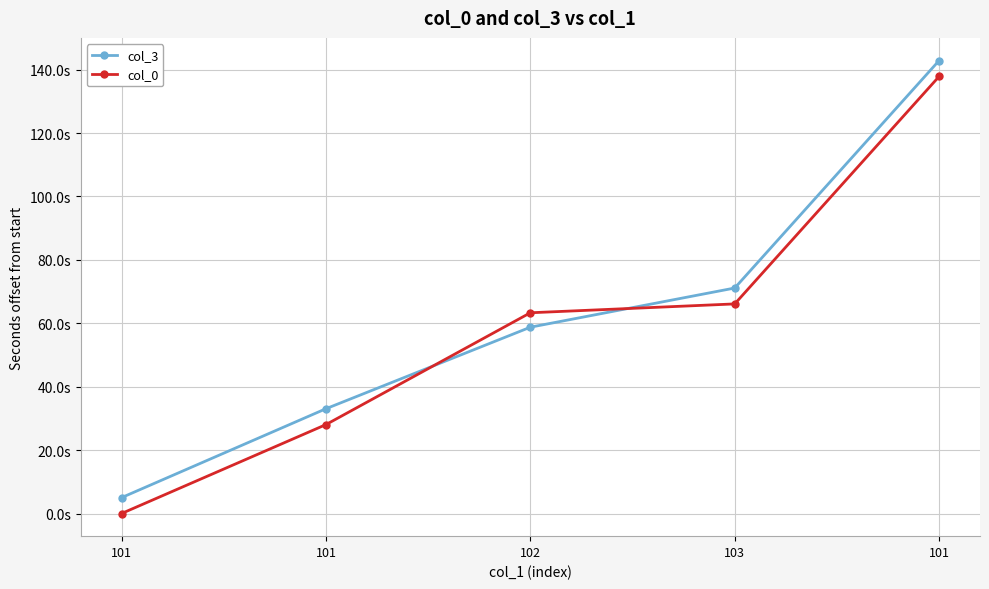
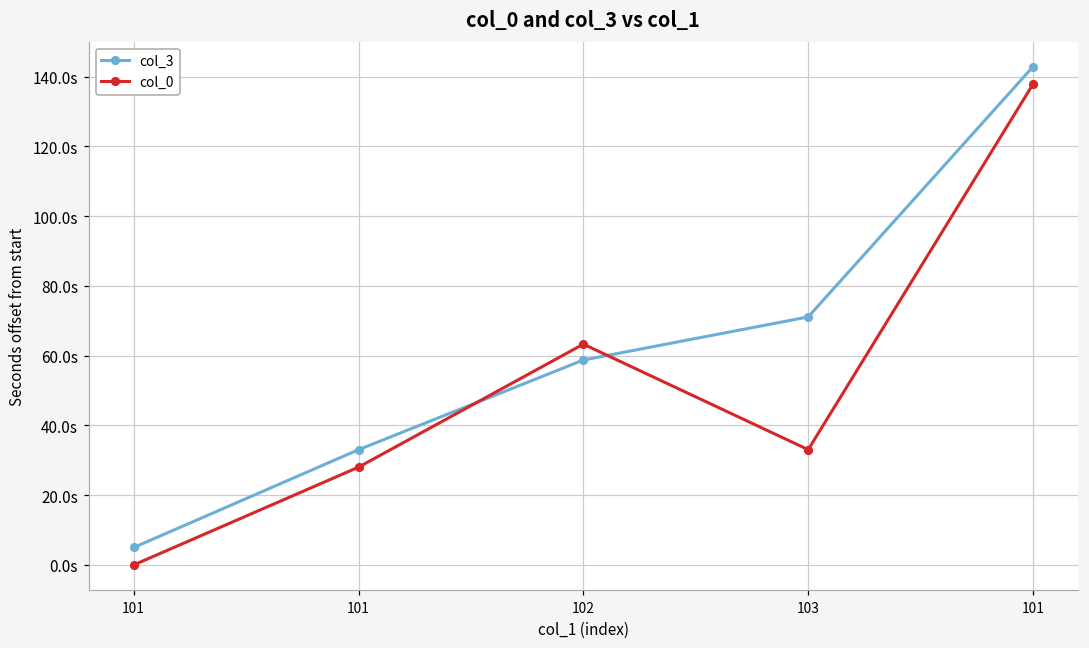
  {
    "col_3": {
      "102": "59s",
      "103": "71s"
    },
    "col_0": {
      "102": "63s",
-     "103": "66s"
+     "103": "33s"
    }
  }
